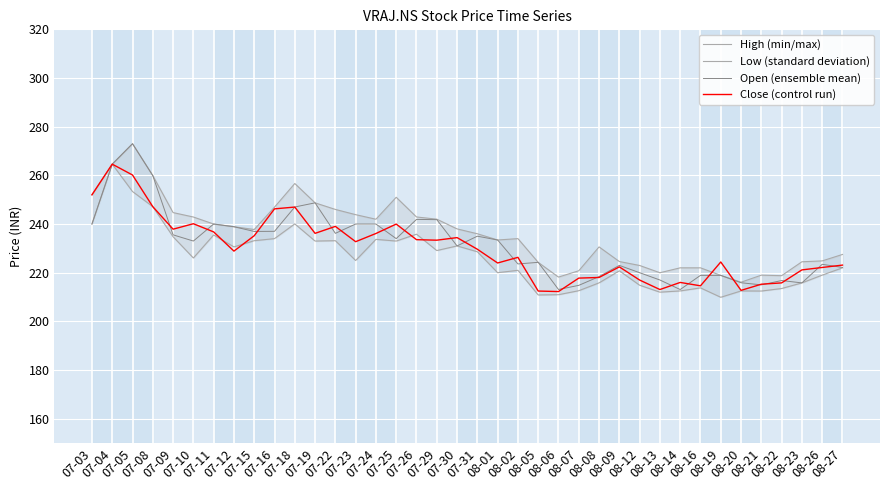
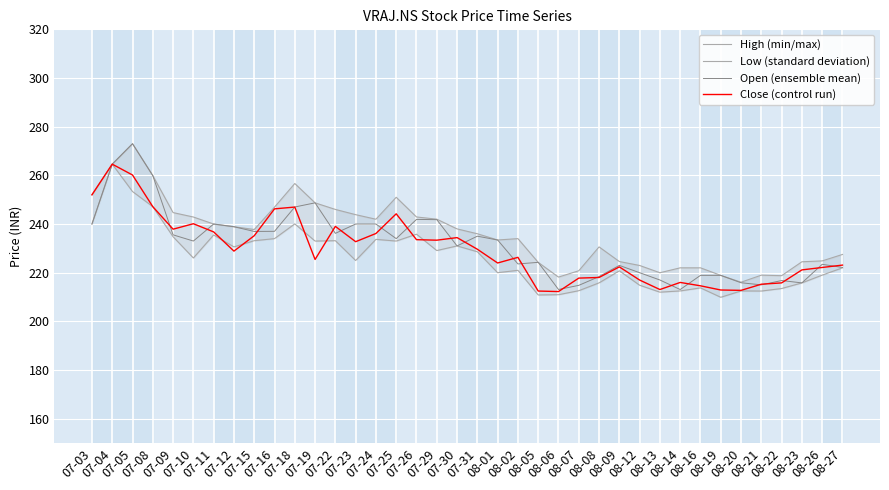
  {
    "Close (control run)": {
      "07-05": 260,
      "07-09": 238,
      "07-10": 240,
      "07-11": 237,
      "07-12": 229,
      "07-15": 235,
-     "07-19": 236,
+     "07-19": 225,
      "07-22": 239,
      "07-23": 233,
      "07-24": 236,
-     "07-25": 240,
+     "07-25": 244,
      "07-26": 234,
      "07-29": 233,
      "07-30": 234,
      "07-31": 230,
      "08-01": 224,
      "08-02": 226,
      "08-05": 212,
      "08-07": 218,
      "08-12": 217,
      "08-13": 213,
      "08-14": 216,
-     "08-19": 224,
+     "08-19": 213,
      "08-23": 221,
      "08-26": 222
    }
  }
